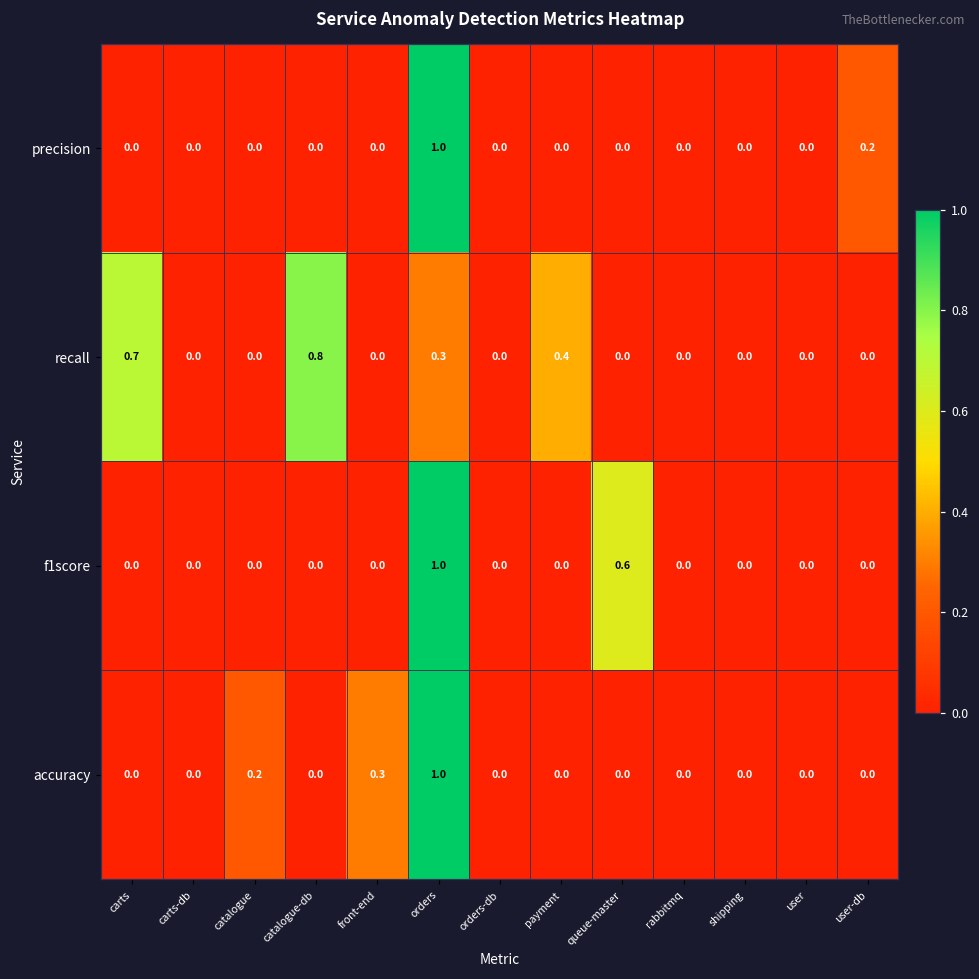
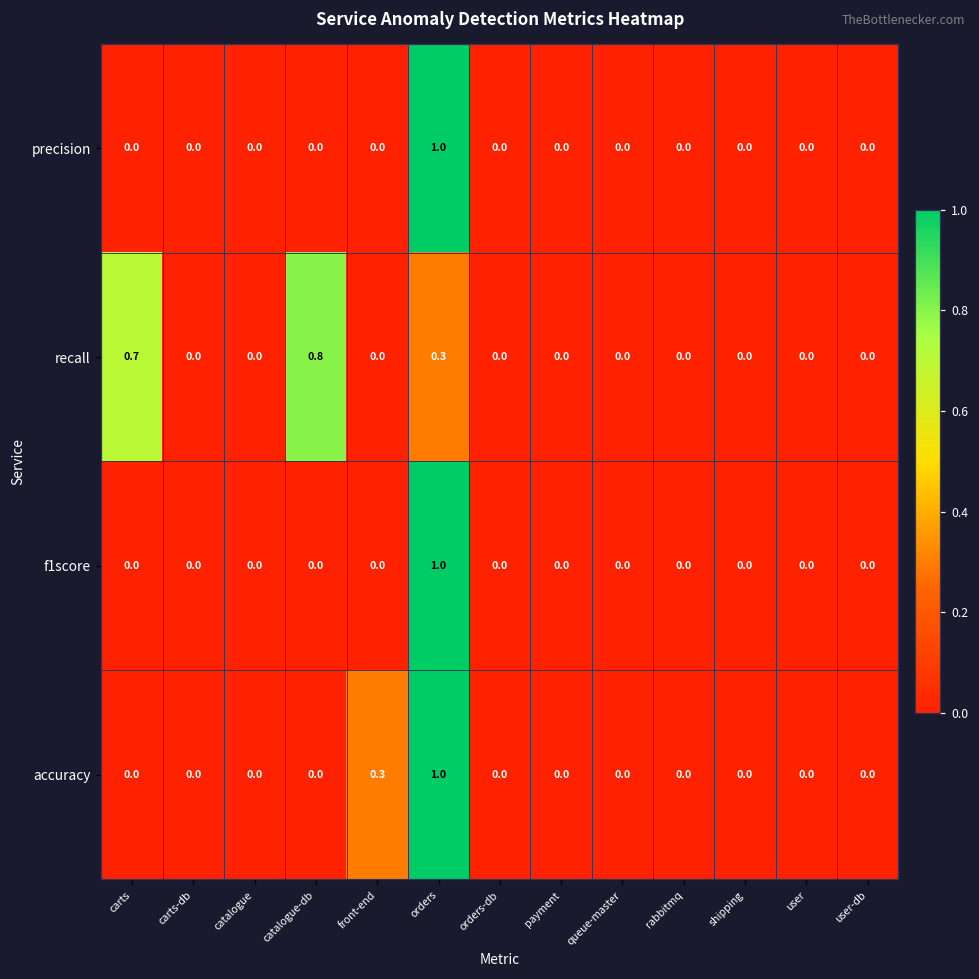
  {
    "precision": {
      "carts": 0.0,
      "carts-db": 0.0,
      "catalogue": 0.0,
      "catalogue-db": 0.0,
      "front-end": 0.0,
      "orders": 1.0,
      "orders-db": 0.0,
      "payment": 0.0,
      "queue-master": 0.0,
      "rabbitmq": 0.0,
      "shipping": 0.0,
      "user": 0.0,
-     "user-db": 0.2
+     "user-db": 0.0
    },
    "recall": {
      "carts": 0.7,
      "carts-db": 0.0,
      "catalogue": 0.0,
      "catalogue-db": 0.8,
      "front-end": 0.0,
      "orders": 0.3,
      "orders-db": 0.0,
-     "payment": 0.4,
+     "payment": 0.0,
      "queue-master": 0.0,
      "rabbitmq": 0.0,
      "shipping": 0.0,
      "user": 0.0,
      "user-db": 0.0
    },
    "f1score": {
      "carts": 0.0,
      "carts-db": 0.0,
      "catalogue": 0.0,
      "catalogue-db": 0.0,
      "front-end": 0.0,
      "orders": 1.0,
      "orders-db": 0.0,
      "payment": 0.0,
-     "queue-master": 0.6,
+     "queue-master": 0.0,
      "rabbitmq": 0.0,
      "shipping": 0.0,
      "user": 0.0,
      "user-db": 0.0
    },
    "accuracy": {
      "carts": 0.0,
      "carts-db": 0.0,
-     "catalogue": 0.2,
+     "catalogue": 0.0,
      "catalogue-db": 0.0,
      "front-end": 0.3,
      "orders": 1.0,
      "orders-db": 0.0,
      "payment": 0.0,
      "queue-master": 0.0,
      "rabbitmq": 0.0,
      "shipping": 0.0,
      "user": 0.0,
      "user-db": 0.0
    }
  }
